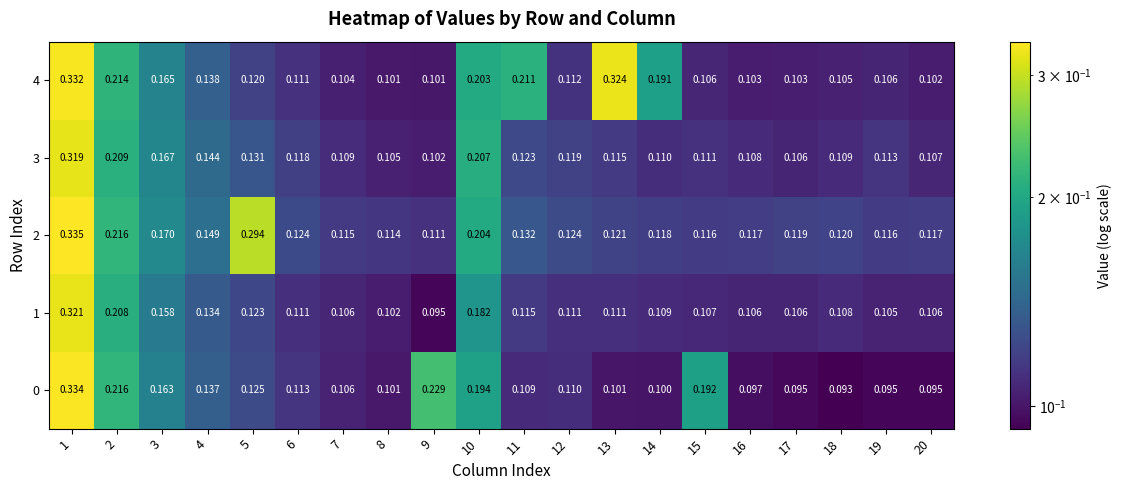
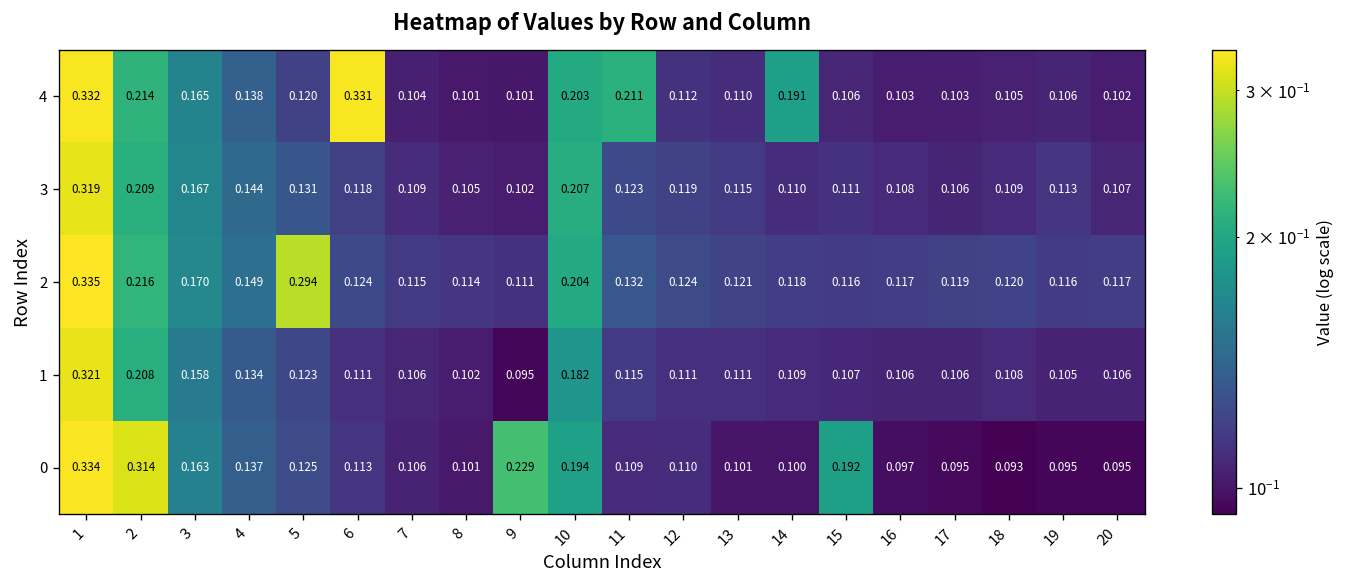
  {
    "4": {
      "1": 0.332,
      "2": 0.214,
      "3": 0.165,
      "4": 0.138,
      "5": 0.120,
-     "6": 0.111,
+     "6": 0.331,
      "7": 0.104,
      "8": 0.101,
      "9": 0.101,
      "10": 0.203,
      "11": 0.211,
      "12": 0.112,
-     "13": 0.324,
+     "13": 0.110,
      "14": 0.191,
      "15": 0.106,
      "16": 0.103,
      "17": 0.103,
      "18": 0.105,
      "19": 0.106,
      "20": 0.102
    },
    "3": {
      "1": 0.319,
      "2": 0.209,
      "3": 0.167,
      "4": 0.144,
      "5": 0.131,
      "6": 0.118,
      "7": 0.109,
      "8": 0.105,
      "9": 0.102,
      "10": 0.207,
      "11": 0.123,
      "12": 0.119,
      "13": 0.115,
      "14": 0.110,
      "15": 0.111,
      "16": 0.108,
      "17": 0.106,
      "18": 0.109,
      "19": 0.113,
      "20": 0.107
    },
    "2": {
      "1": 0.335,
      "2": 0.216,
      "3": 0.170,
      "4": 0.149,
      "5": 0.294,
      "6": 0.124,
      "7": 0.115,
      "8": 0.114,
      "9": 0.111,
      "10": 0.204,
      "11": 0.132,
      "12": 0.124,
      "13": 0.121,
      "14": 0.118,
      "15": 0.116,
      "16": 0.117,
      "17": 0.119,
      "18": 0.120,
      "19": 0.116,
      "20": 0.117
    },
    "1": {
      "1": 0.321,
      "2": 0.208,
      "3": 0.158,
      "4": 0.134,
      "5": 0.123,
      "6": 0.111,
      "7": 0.106,
      "8": 0.102,
      "9": 0.095,
      "10": 0.182,
      "11": 0.115,
      "12": 0.111,
      "13": 0.111,
      "14": 0.109,
      "15": 0.107,
      "16": 0.106,
      "17": 0.106,
      "18": 0.108,
      "19": 0.105,
      "20": 0.106
    },
    "0": {
      "1": 0.334,
-     "2": 0.216,
+     "2": 0.314,
      "3": 0.163,
      "4": 0.137,
      "5": 0.125,
      "6": 0.113,
      "7": 0.106,
      "8": 0.101,
      "9": 0.229,
      "10": 0.194,
      "11": 0.109,
      "12": 0.110,
      "13": 0.101,
      "14": 0.100,
      "15": 0.192,
      "16": 0.097,
      "17": 0.095,
      "18": 0.093,
      "19": 0.095,
      "20": 0.095
    }
  }
